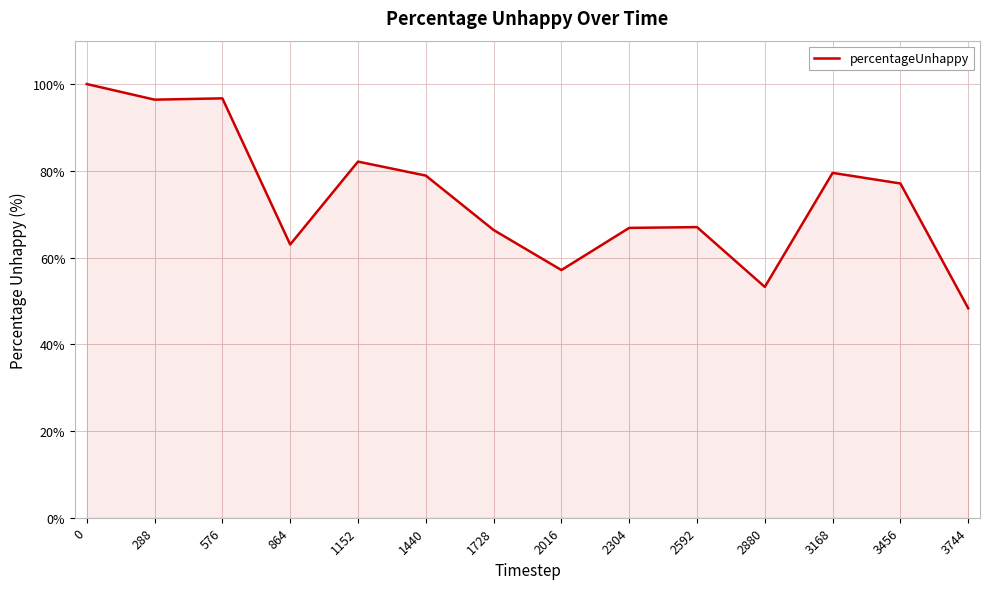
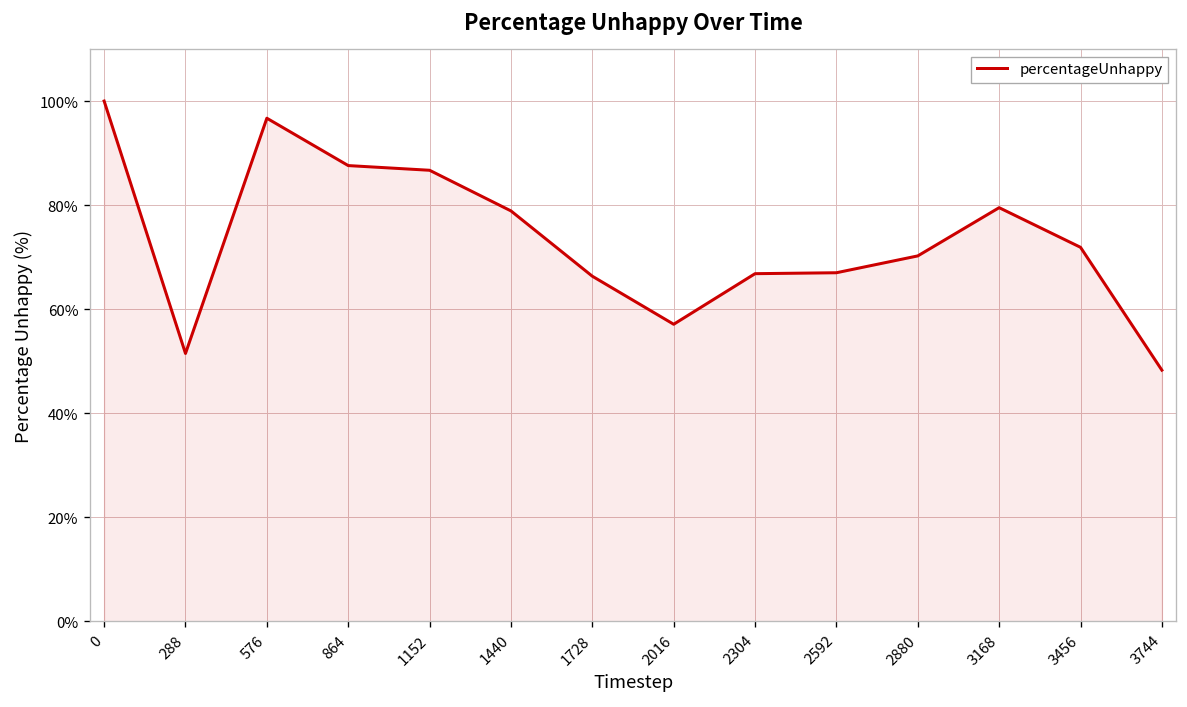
  {
    "0": "100%",
-   "288": "96%",
+   "288": "52%",
    "576": "97%",
-   "864": "63%",
-   "1152": "82%",
+   "864": "88%",
+   "1152": "87%",
    "1440": "79%",
    "1728": "66%",
    "2016": "57%",
    "2304": "67%",
    "2592": "67%",
-   "2880": "53%",
+   "2880": "70%",
    "3168": "80%",
-   "3456": "77%",
+   "3456": "72%",
    "3744": "48%"
  }
